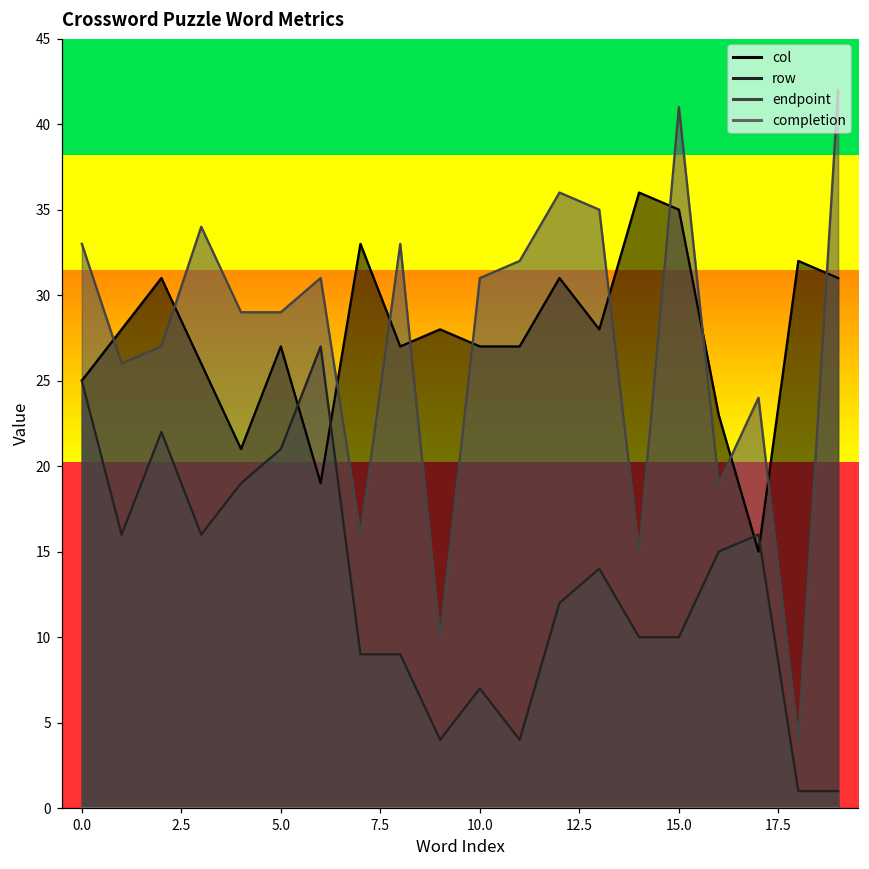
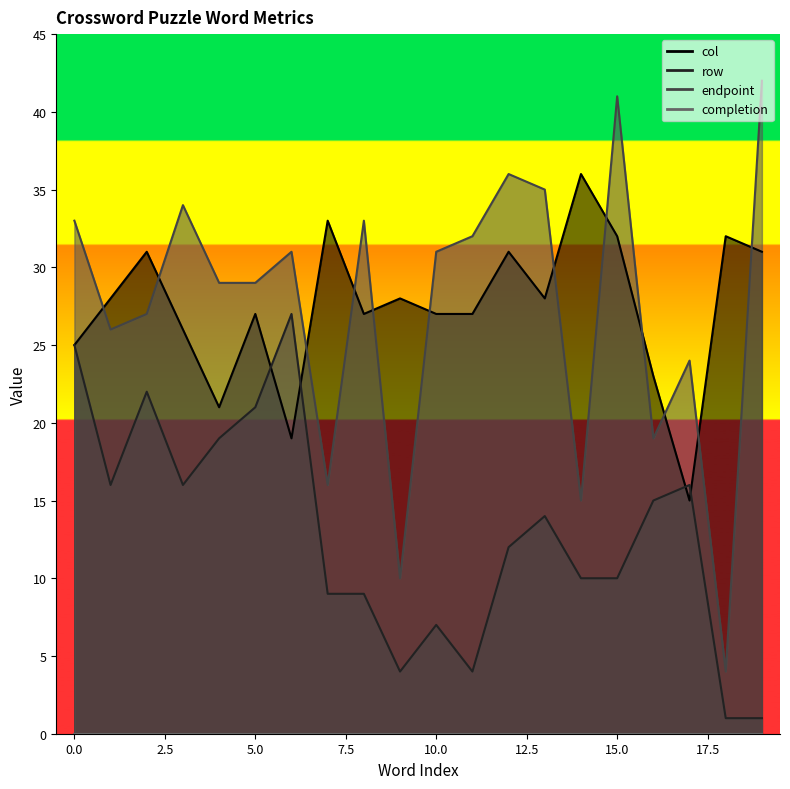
  {
    "col": {
      "5.0": 27,
      "10.0": 27,
-     "15.0": 35
+     "15.0": 32
    }
  }
